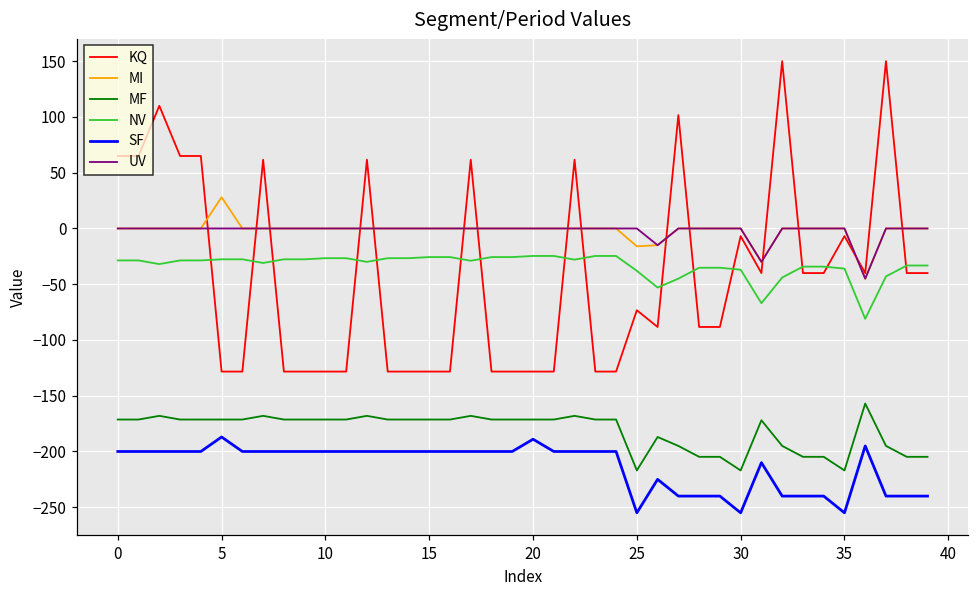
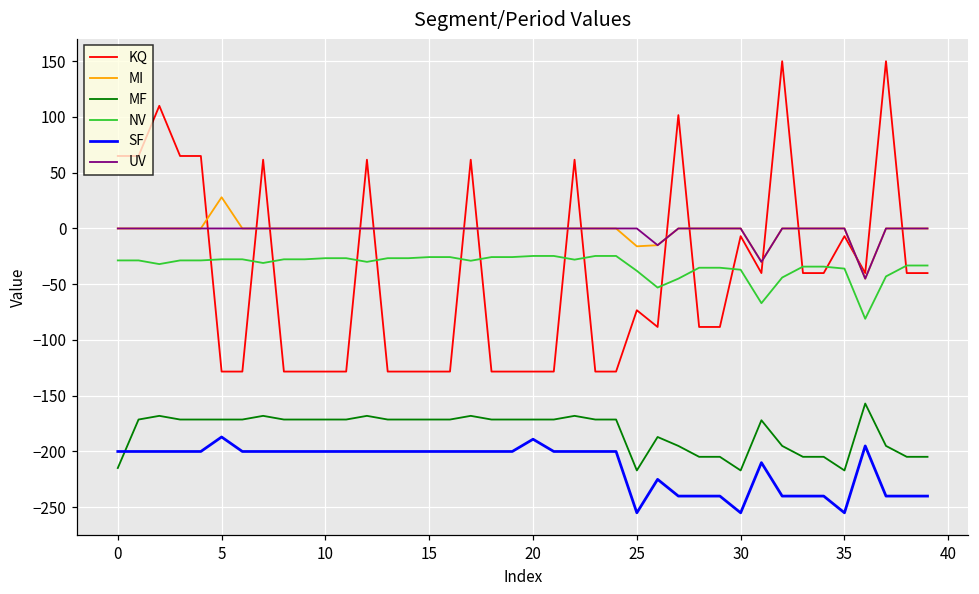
  {
    "KQ": {
      "5": -128,
      "10": -128,
      "15": -128,
      "20": -128,
      "25": -73,
      "30": -7,
      "35": -7
    },
    "MI": {
      "5": 28,
      "25": -16
    },
    "MF": {
-     "0": -171,
+     "0": -215,
      "5": -171,
      "10": -171,
      "15": -171,
      "20": -171,
      "25": -217,
      "30": -217,
      "35": -217
    },
    "NV": {
      "0": -29,
      "5": -28,
      "10": -27,
      "15": -26,
      "20": -25,
      "25": -38,
      "30": -37,
      "35": -36
    },
    "SF": {
      "0": -200,
      "5": -187,
      "10": -200,
      "15": -200,
      "20": -189,
      "25": -255,
      "30": -255,
      "35": -255
    },
    "UV": {
      "5": 0,
      "25": 0
    }
  }
